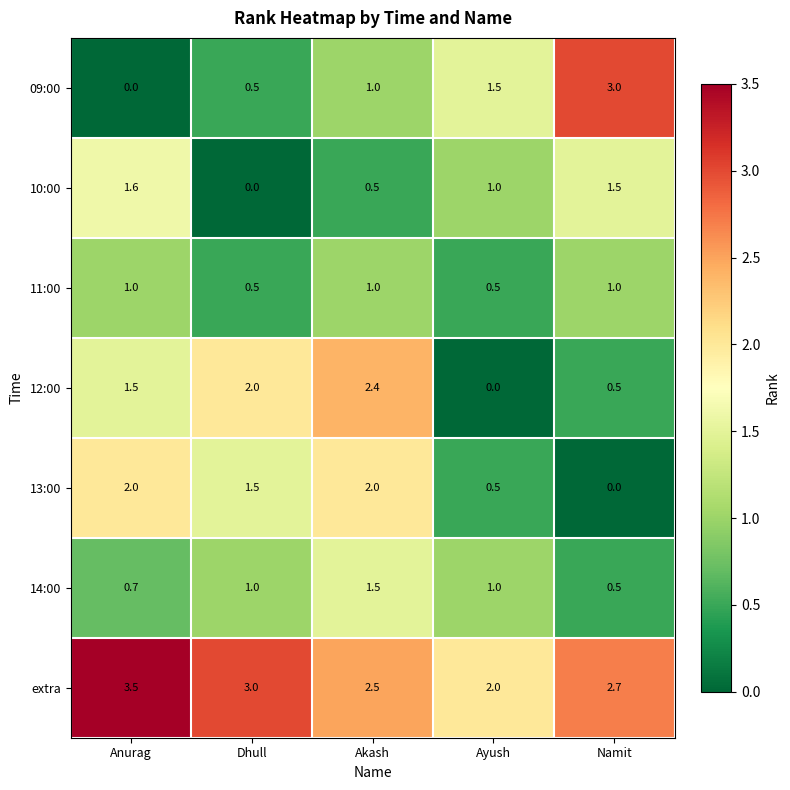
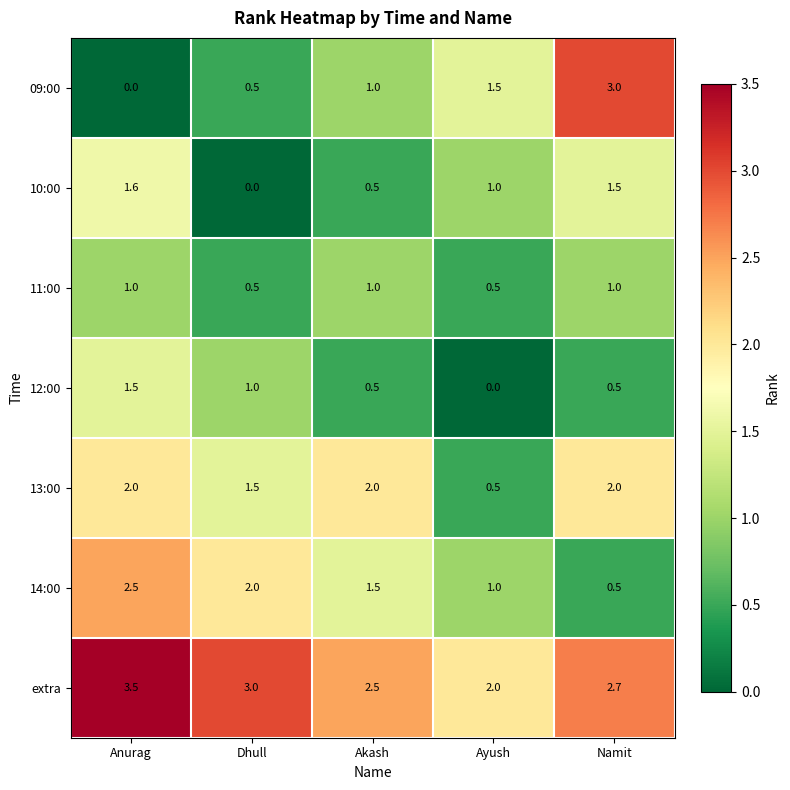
  {
    "09:00": {
      "Anurag": 0.0,
      "Dhull": 0.5,
      "Akash": 1.0,
      "Ayush": 1.5,
      "Namit": 3.0
    },
    "10:00": {
      "Anurag": 1.6,
      "Dhull": 0.0,
      "Akash": 0.5,
      "Ayush": 1.0,
      "Namit": 1.5
    },
    "11:00": {
      "Anurag": 1.0,
      "Dhull": 0.5,
      "Akash": 1.0,
      "Ayush": 0.5,
      "Namit": 1.0
    },
    "12:00": {
      "Anurag": 1.5,
-     "Dhull": 2.0,
-     "Akash": 2.4,
+     "Dhull": 1.0,
+     "Akash": 0.5,
      "Ayush": 0.0,
      "Namit": 0.5
    },
    "13:00": {
      "Anurag": 2.0,
      "Dhull": 1.5,
      "Akash": 2.0,
      "Ayush": 0.5,
-     "Namit": 0.0
+     "Namit": 2.0
    },
    "14:00": {
-     "Anurag": 0.7,
-     "Dhull": 1.0,
+     "Anurag": 2.5,
+     "Dhull": 2.0,
      "Akash": 1.5,
      "Ayush": 1.0,
      "Namit": 0.5
    },
    "extra": {
      "Anurag": 3.5,
      "Dhull": 3.0,
      "Akash": 2.5,
      "Ayush": 2.0,
      "Namit": 2.7
    }
  }
